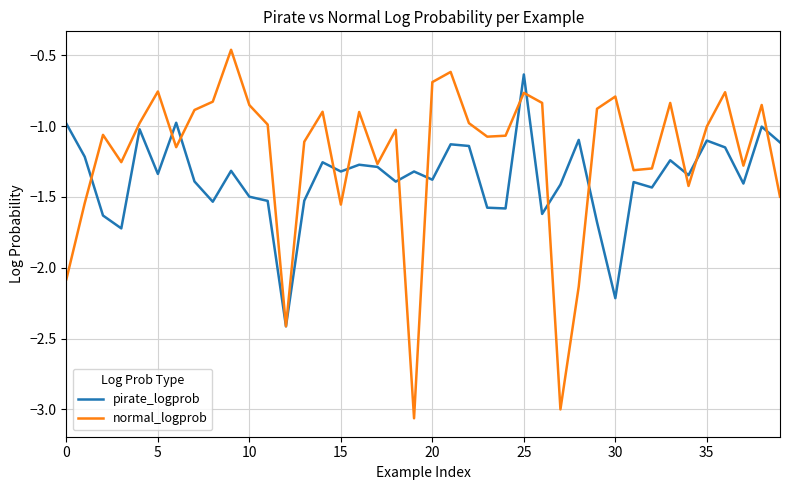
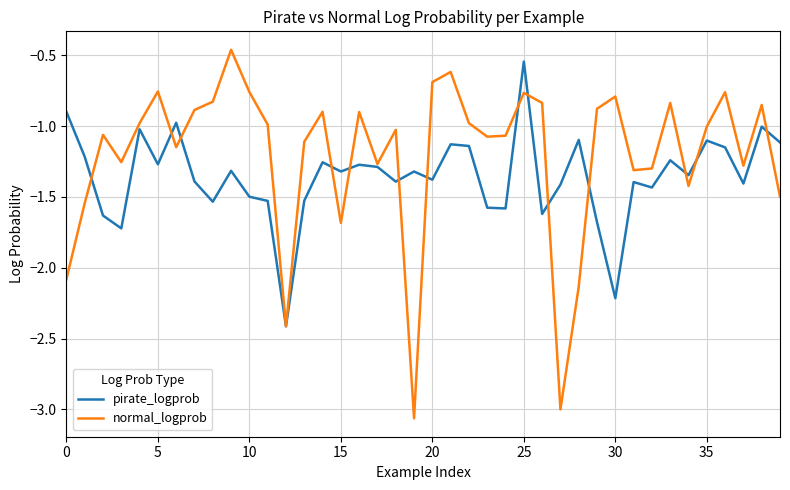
  {
    "pirate_logprob": {
-     "0": -0.98,
-     "5": -1.34,
+     "0": -0.90,
+     "5": -1.27,
      "10": -1.50,
      "15": -1.32,
      "20": -1.38,
-     "25": -0.64,
+     "25": -0.54,
      "30": -2.21,
      "35": -1.10
    },
    "normal_logprob": {
      "0": -2.08,
      "5": -0.76,
-     "10": -0.85,
-     "15": -1.55,
+     "10": -0.76,
+     "15": -1.68,
      "20": -0.69,
      "25": -0.76,
      "30": -0.79,
      "35": -1.00
    }
  }
